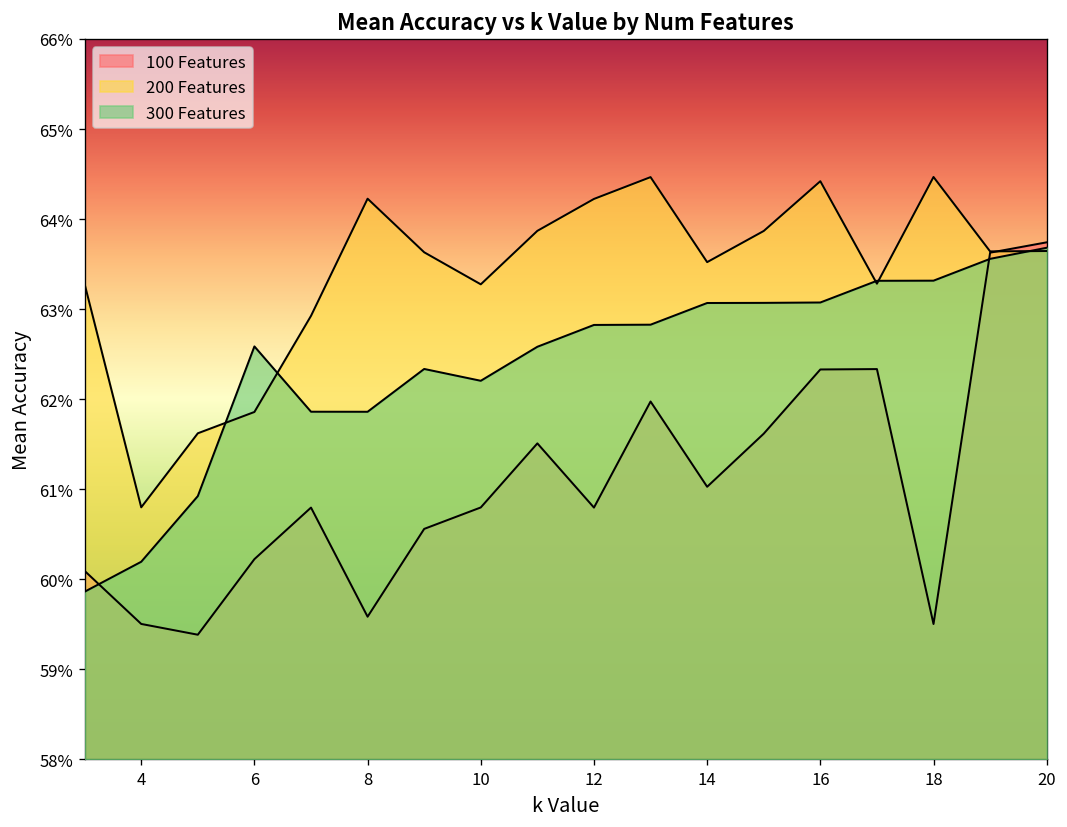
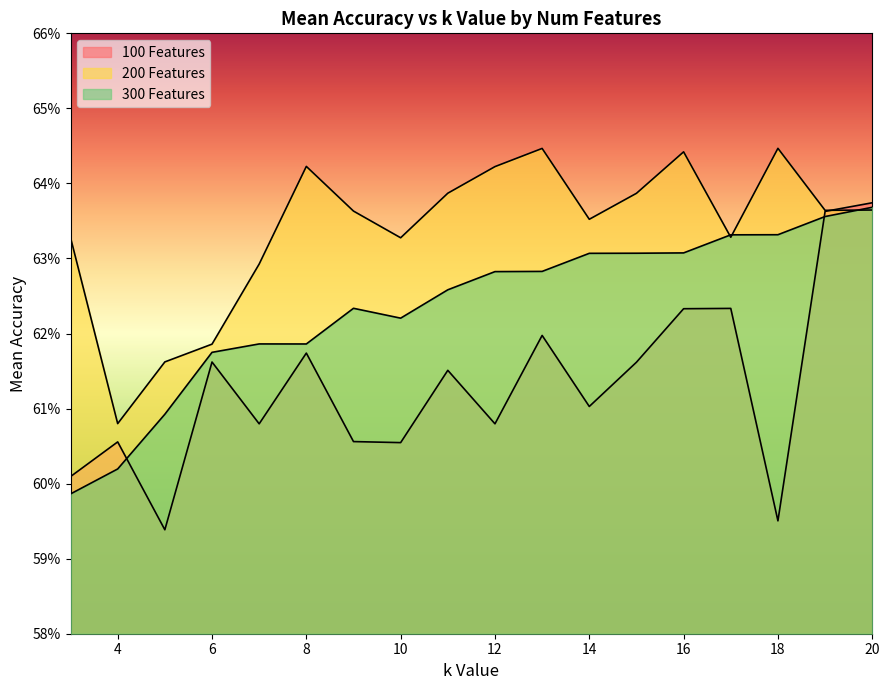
  {
    "100 Features": {
-     "4": "59.5%",
-     "6": "60.2%",
-     "8": "59.6%",
-     "10": "60.8%",
+     "4": "60.6%",
+     "6": "61.6%",
+     "8": "61.7%",
+     "10": "60.5%",
      "12": "60.8%",
      "14": "61.0%",
      "16": "62.3%",
      "18": "59.5%",
      "20": "63.7%"
    },
    "200 Features": {
      "4": "60.8%",
      "6": "61.9%",
      "8": "64.2%",
      "10": "63.3%",
      "12": "64.2%",
      "14": "63.5%",
      "16": "64.4%",
      "18": "64.5%",
      "20": "63.6%"
    },
    "300 Features": {
      "4": "60.2%",
-     "6": "62.6%",
+     "6": "61.7%",
      "8": "61.9%",
      "10": "62.2%",
      "12": "62.8%",
      "14": "63.1%",
      "16": "63.1%",
      "18": "63.3%",
      "20": "63.7%"
    }
  }
